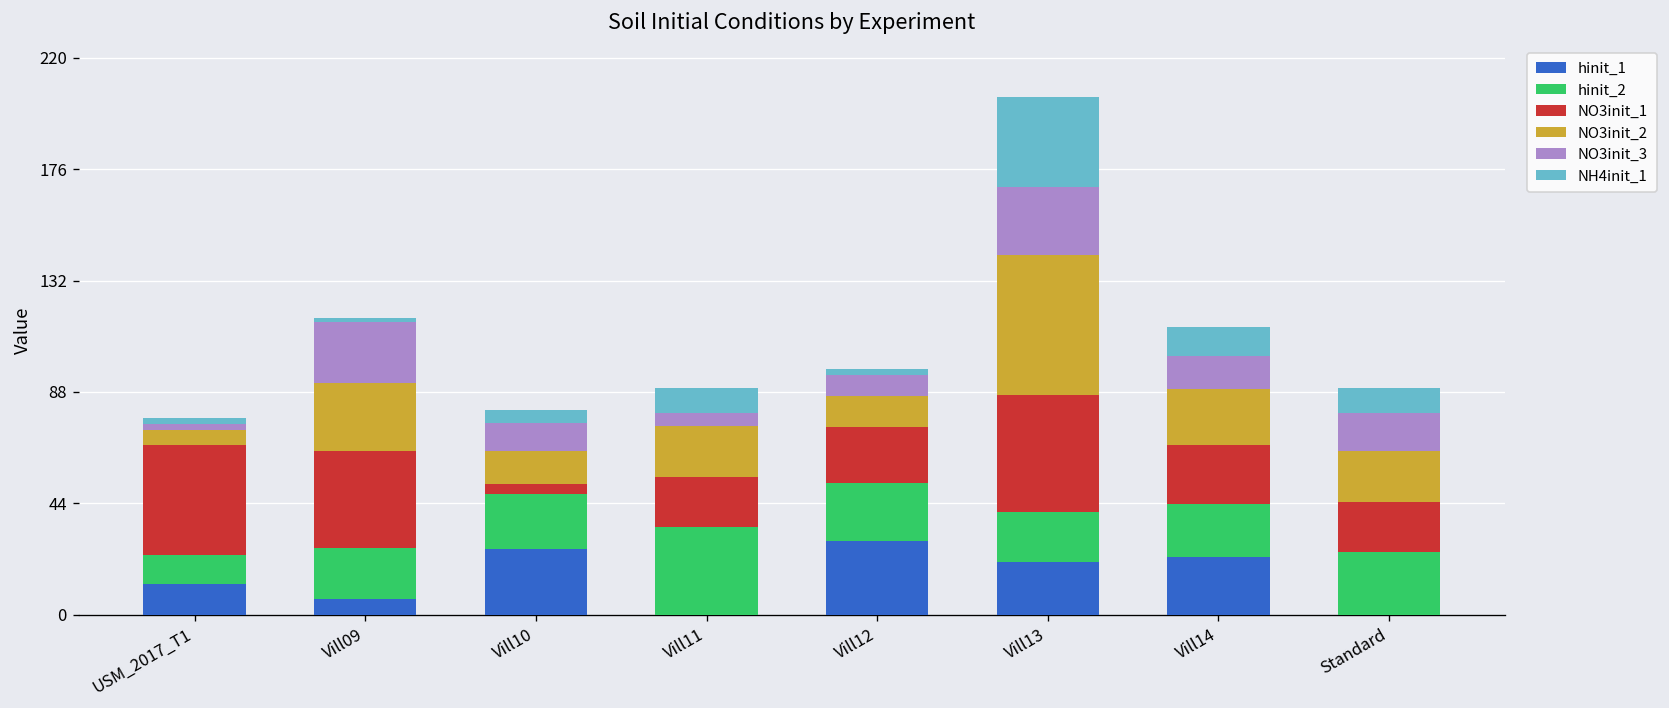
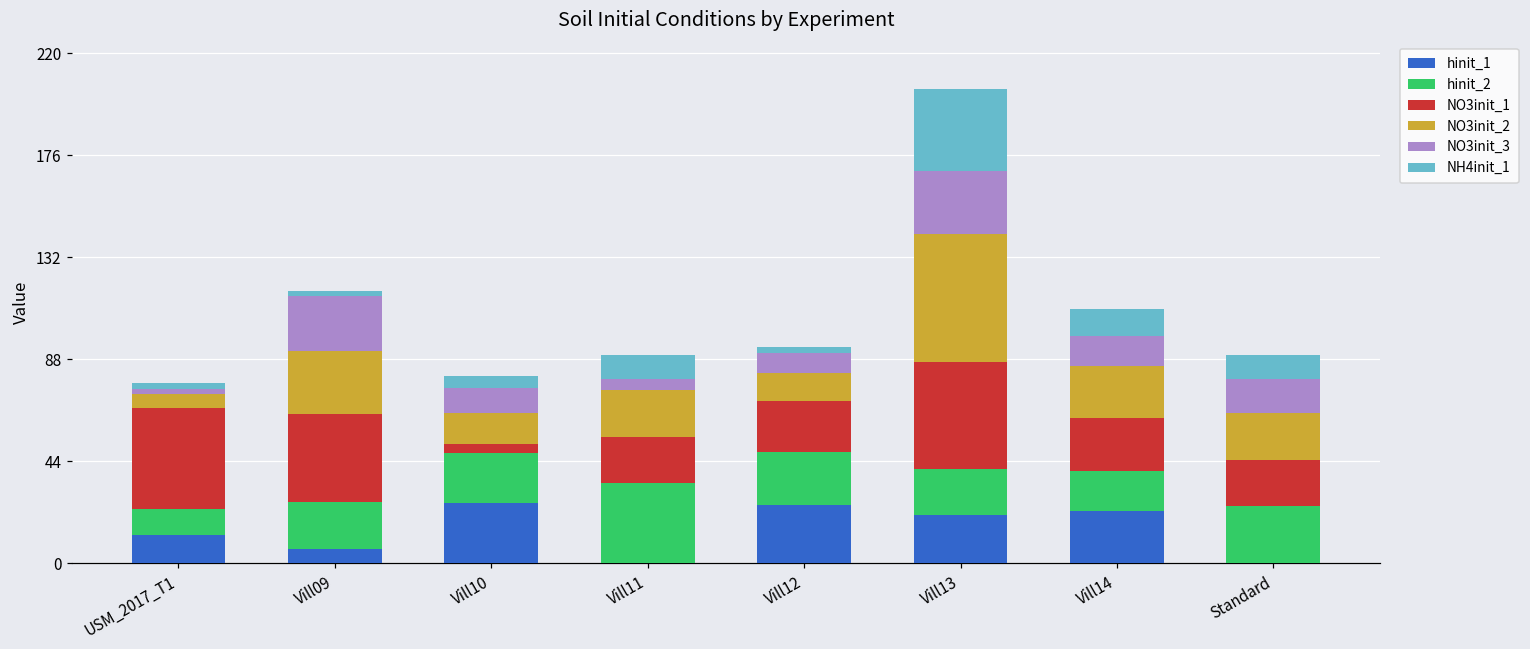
  {
    "hinit_1": {
      "USM_2017_T1": 12,
      "Vill09": 6,
      "Vill10": 26,
      "Vill11": 0,
-     "Vill12": 29,
+     "Vill12": 25,
      "Vill13": 21,
      "Vill14": 23,
      "Standard": 0
    },
    "hinit_2": {
      "USM_2017_T1": 11,
      "Vill09": 20,
      "Vill10": 22,
      "Vill11": 35,
      "Vill12": 23,
      "Vill13": 20,
-     "Vill14": 21,
+     "Vill14": 17,
      "Standard": 25
    },
    "NO3init_1": {
      "USM_2017_T1": 43,
      "Vill09": 38,
      "Vill10": 4,
      "Vill11": 20,
      "Vill12": 22,
      "Vill13": 46,
      "Vill14": 23,
      "Standard": 20
    },
    "NO3init_2": {
      "USM_2017_T1": 6,
      "Vill09": 27,
      "Vill10": 13,
      "Vill11": 20,
      "Vill12": 12,
      "Vill13": 56,
      "Vill14": 22,
      "Standard": 20
    },
    "NO3init_3": {
      "USM_2017_T1": 2,
      "Vill09": 24,
      "Vill10": 11,
      "Vill11": 5,
      "Vill12": 8,
      "Vill13": 27,
      "Vill14": 13,
      "Standard": 15
    },
    "NH4init_1": {
      "USM_2017_T1": 3,
      "Vill09": 2,
      "Vill10": 5,
      "Vill11": 10,
      "Vill12": 3,
      "Vill13": 36,
      "Vill14": 12,
      "Standard": 10
    }
  }
